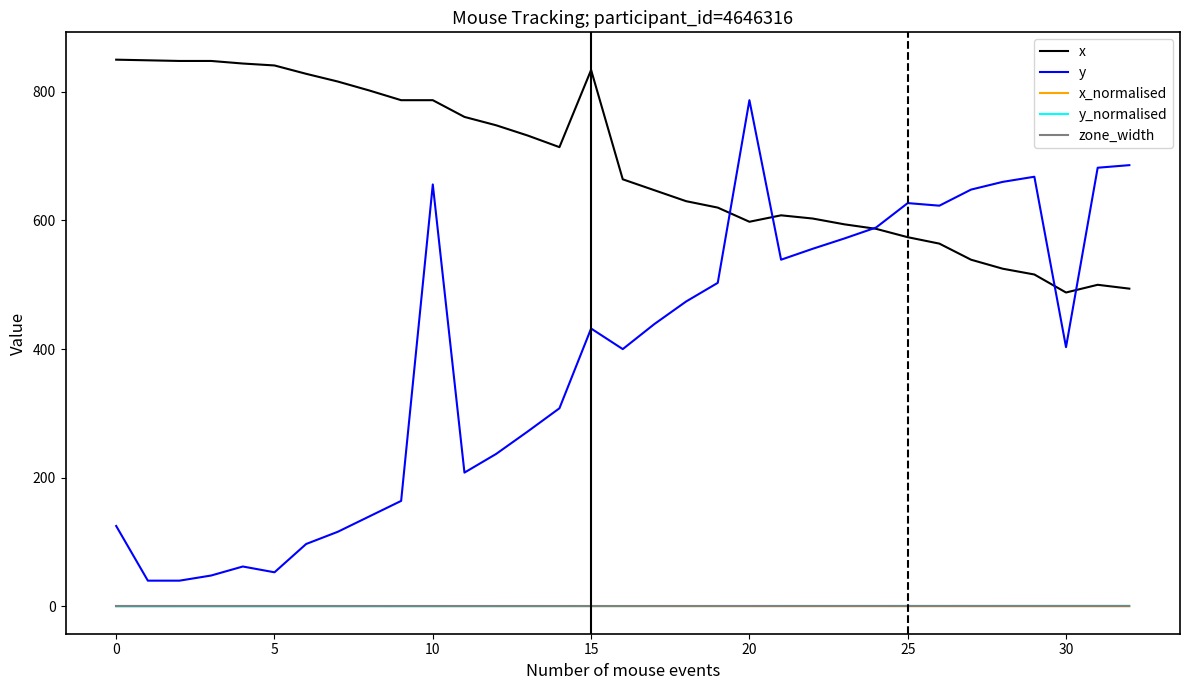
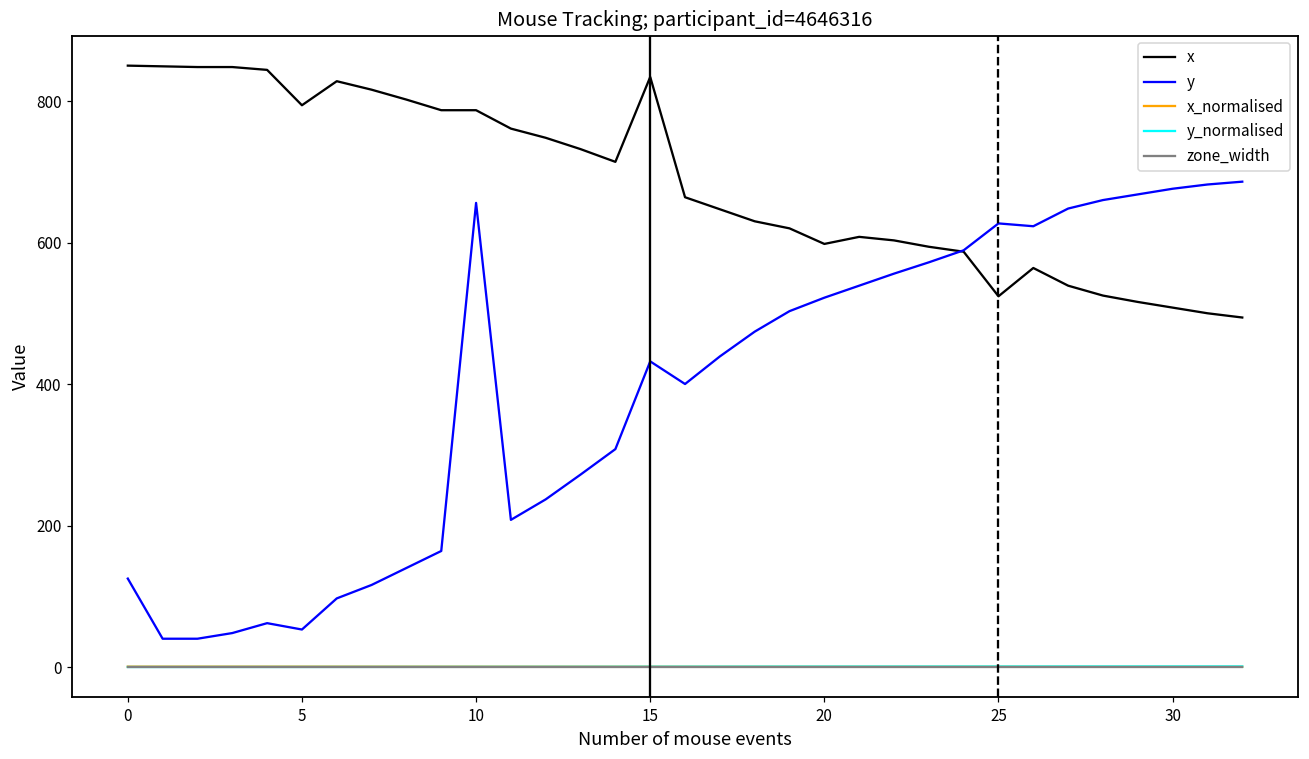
  {
    "x": {
      "0": 850,
-     "5": 840,
+     "5": 790,
      "10": 790,
      "15": 830,
      "20": 600,
-     "25": 570,
-     "30": 490
+     "25": 520,
+     "30": 510
    },
    "y": {
      "0": 130,
      "5": 50,
      "10": 660,
      "15": 430,
-     "20": 790,
+     "20": 520,
      "25": 630,
-     "30": 400
+     "30": 680
    },
    "zone_width": {
      "0": 0,
      "5": 0,
      "10": 0,
      "15": 0,
      "20": 0,
      "25": 0,
      "30": 0
    }
  }
